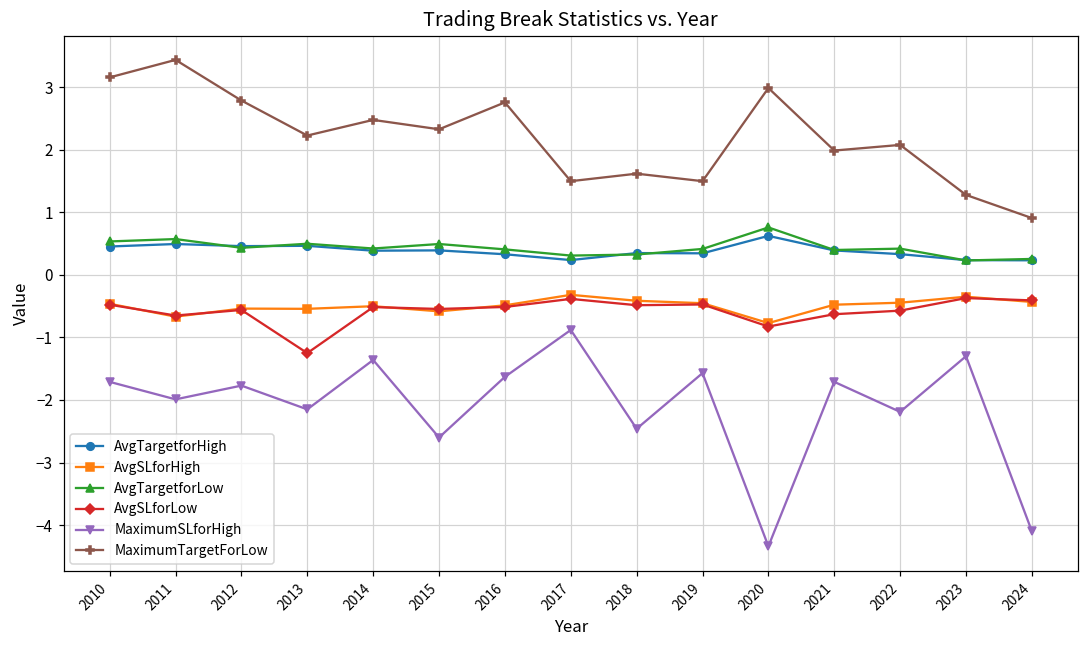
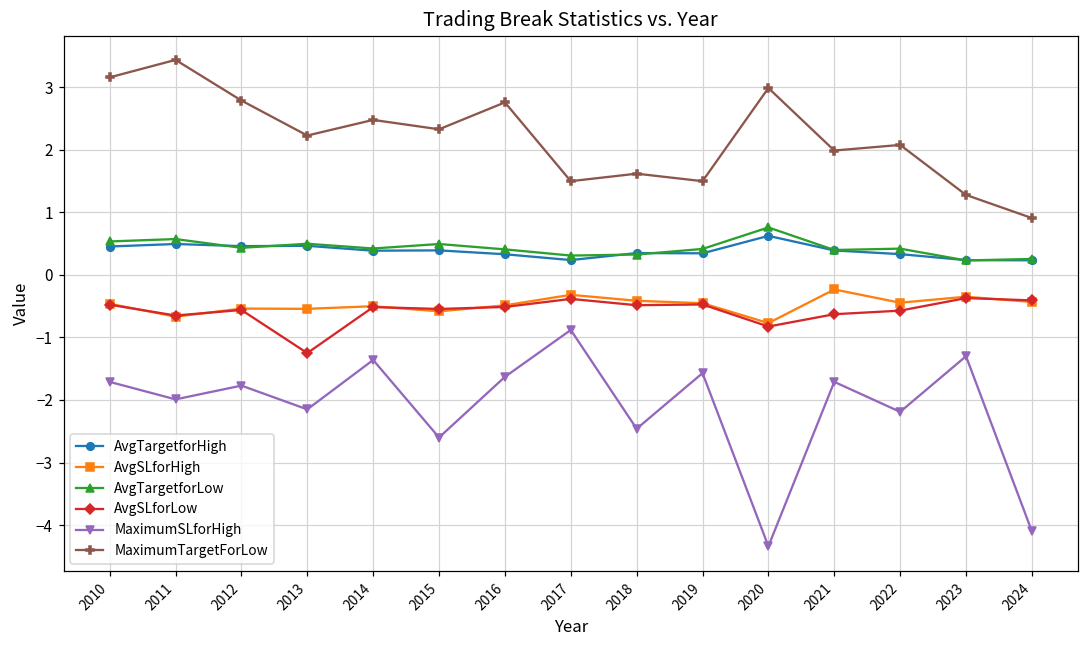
  {
    "AvgTargetforHigh": {
      "2010": 0.5,
      "2011": 0.5,
      "2015": 0.4,
      "2016": 0.3,
      "2017": 0.2,
      "2019": 0.3,
      "2020": 0.6,
      "2022": 0.3
    },
    "AvgSLforHigh": {
      "2013": -0.5,
      "2017": -0.3,
      "2018": -0.4,
      "2020": -0.8,
-     "2021": -0.5,
+     "2021": -0.2,
      "2022": -0.4
    },
    "AvgTargetforLow": {
      "2010": 0.5,
      "2011": 0.6,
      "2015": 0.5,
      "2016": 0.4,
      "2017": 0.3,
      "2019": 0.4,
      "2020": 0.8,
      "2022": 0.4
    },
    "AvgSLforLow": {
      "2013": -1.3,
      "2017": -0.4,
      "2018": -0.5,
      "2020": -0.8,
      "2021": -0.6,
      "2022": -0.6
    },
    "MaximumSLforHigh": {
      "2010": -1.7,
      "2011": -2.0,
      "2012": -1.8,
      "2013": -2.2,
      "2014": -1.4,
      "2015": -2.6,
      "2016": -1.6,
      "2017": -0.9,
      "2018": -2.5,
      "2019": -1.6,
      "2020": -4.3,
      "2021": -1.7,
      "2022": -2.2,
      "2023": -1.3,
      "2024": -4.1
    },
    "MaximumTargetForLow": {
      "2010": 3.2,
      "2011": 3.4,
      "2012": 2.8,
      "2013": 2.2,
      "2014": 2.5,
      "2015": 2.3,
      "2016": 2.8,
      "2017": 1.5,
      "2018": 1.6,
      "2019": 1.5,
      "2020": 3.0,
      "2021": 2.0,
      "2022": 2.1,
      "2023": 1.3,
      "2024": 0.9
    }
  }
